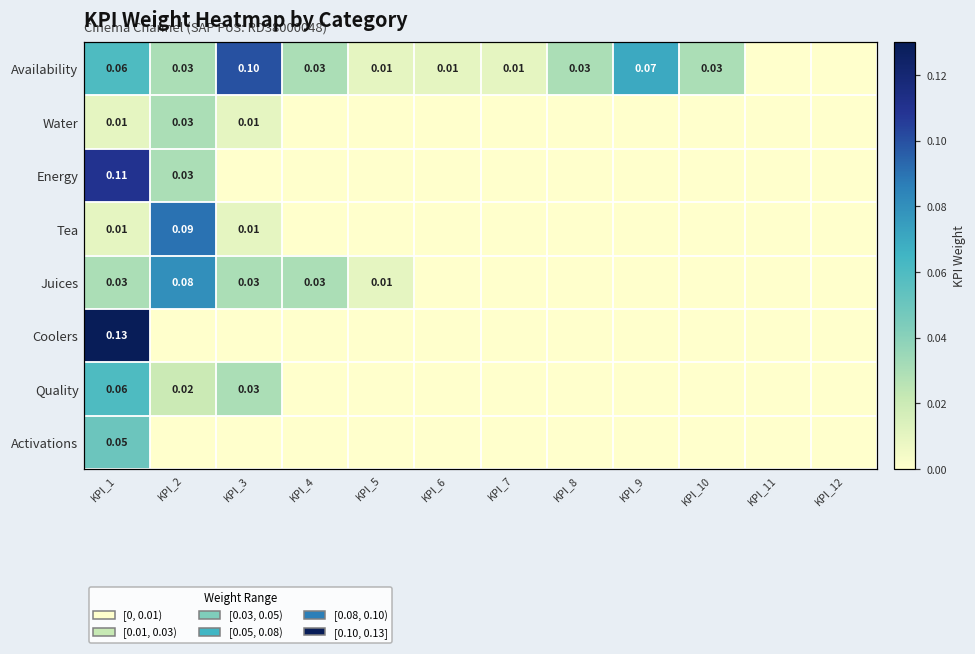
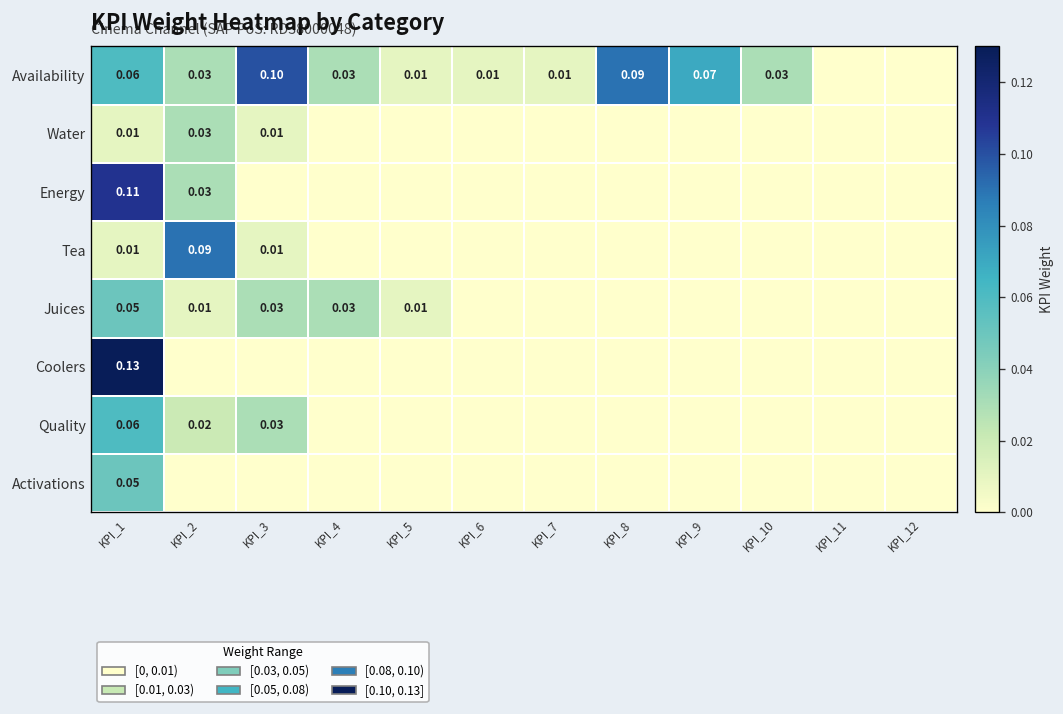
  {
    "Availability": {
      "KPI_1": 0.06,
      "KPI_2": 0.03,
      "KPI_3": 0.10,
      "KPI_4": 0.03,
      "KPI_5": 0.01,
      "KPI_6": 0.01,
      "KPI_7": 0.01,
-     "KPI_8": 0.03,
+     "KPI_8": 0.09,
      "KPI_9": 0.07,
      "KPI_10": 0.03
    },
    "Water": {
      "KPI_1": 0.01,
      "KPI_2": 0.03,
      "KPI_3": 0.01
    },
    "Energy": {
      "KPI_1": 0.11,
      "KPI_2": 0.03
    },
    "Tea": {
      "KPI_1": 0.01,
      "KPI_2": 0.09,
      "KPI_3": 0.01
    },
    "Juices": {
-     "KPI_1": 0.03,
-     "KPI_2": 0.08,
+     "KPI_1": 0.05,
+     "KPI_2": 0.01,
      "KPI_3": 0.03,
      "KPI_4": 0.03,
      "KPI_5": 0.01
    },
    "Coolers": {
      "KPI_1": 0.13
    },
    "Quality": {
      "KPI_1": 0.06,
      "KPI_2": 0.02,
      "KPI_3": 0.03
    },
    "Activations": {
      "KPI_1": 0.05
    }
  }
